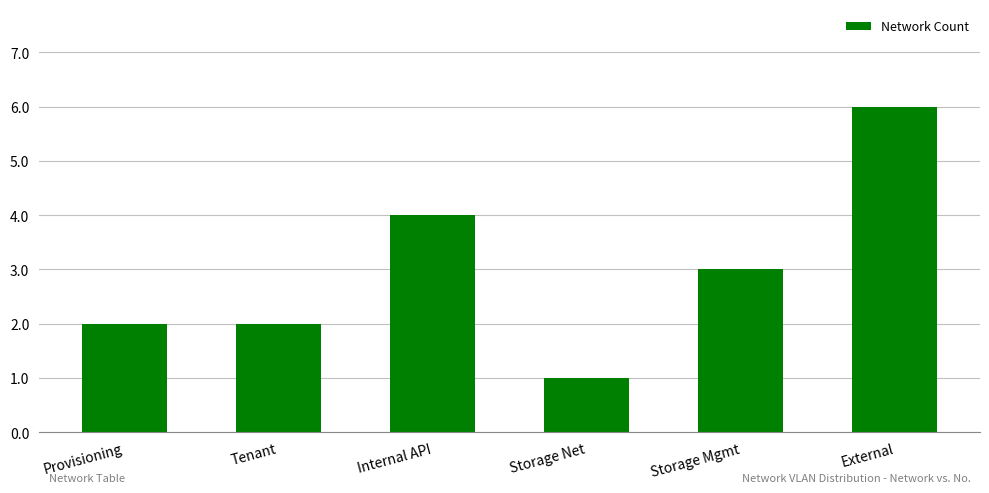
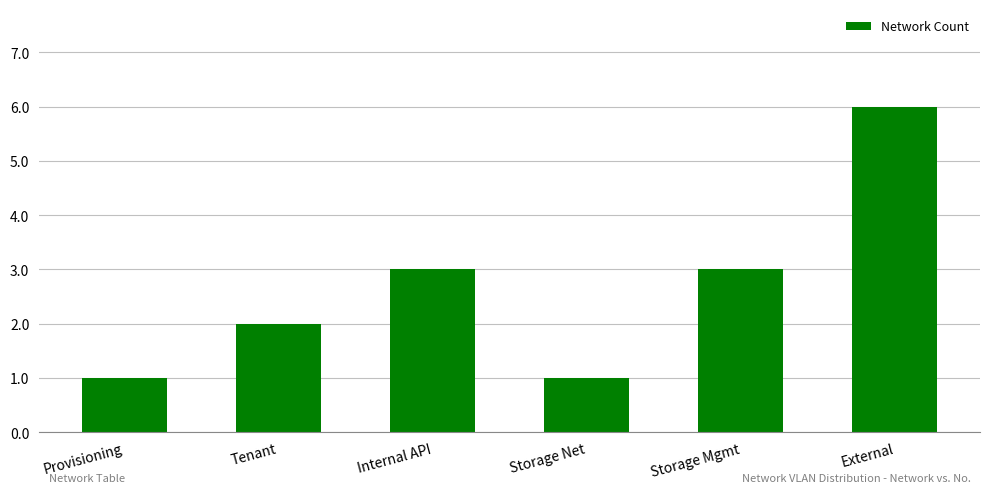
  {
-   "Provisioning": 2,
+   "Provisioning": 1,
    "Tenant": 2,
-   "Internal API": 4,
+   "Internal API": 3,
    "Storage Net": 1,
    "Storage Mgmt": 3,
    "External": 6
  }
